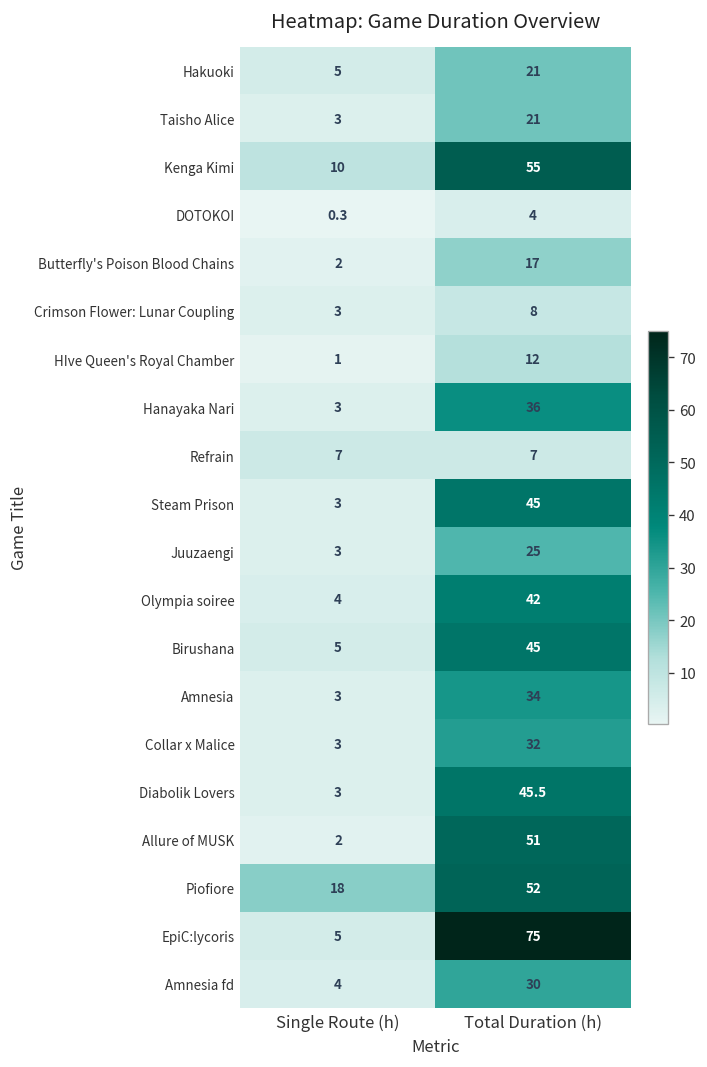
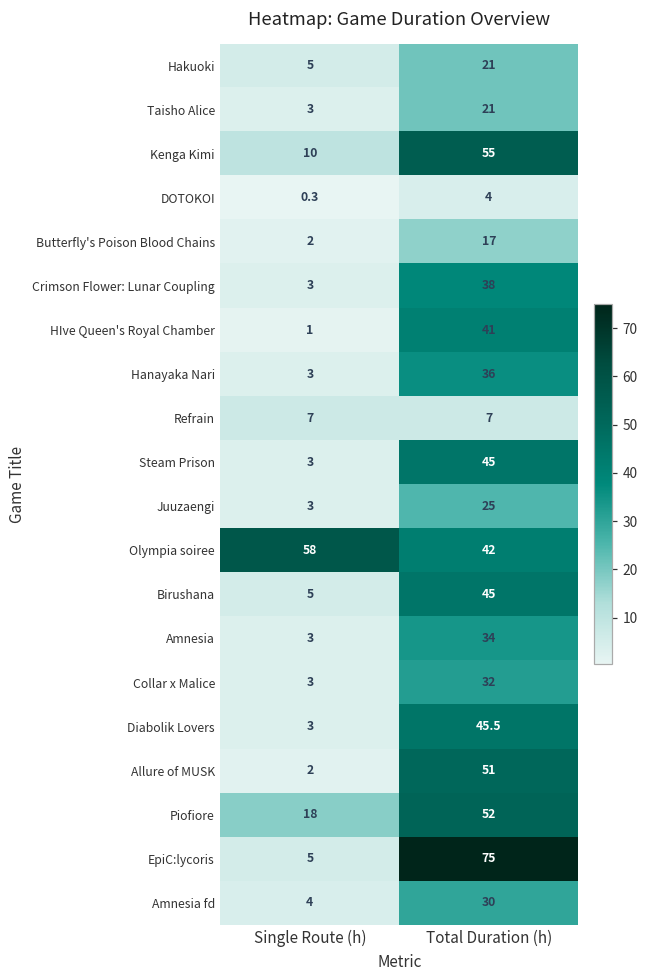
  {
    "Hakuoki": {
      "Single Route (h)": 5,
      "Total Duration (h)": 21
    },
    "Taisho Alice": {
      "Single Route (h)": 3,
      "Total Duration (h)": 21
    },
    "Kenga Kimi": {
      "Single Route (h)": 10,
      "Total Duration (h)": 55
    },
    "DOTOKOI": {
      "Single Route (h)": 0.3,
      "Total Duration (h)": 4
    },
    "Butterfly's Poison Blood Chains": {
      "Single Route (h)": 2,
      "Total Duration (h)": 17
    },
    "Crimson Flower: Lunar Coupling": {
      "Single Route (h)": 3,
-     "Total Duration (h)": 8
+     "Total Duration (h)": 38
    },
    "HIve Queen's Royal Chamber": {
      "Single Route (h)": 1,
-     "Total Duration (h)": 12
+     "Total Duration (h)": 41
    },
    "Hanayaka Nari": {
      "Single Route (h)": 3,
      "Total Duration (h)": 36
    },
    "Refrain": {
      "Single Route (h)": 7,
      "Total Duration (h)": 7
    },
    "Steam Prison": {
      "Single Route (h)": 3,
      "Total Duration (h)": 45
    },
    "Juuzaengi": {
      "Single Route (h)": 3,
      "Total Duration (h)": 25
    },
    "Olympia soiree": {
-     "Single Route (h)": 4,
+     "Single Route (h)": 58,
      "Total Duration (h)": 42
    },
    "Birushana": {
      "Single Route (h)": 5,
      "Total Duration (h)": 45
    },
    "Amnesia": {
      "Single Route (h)": 3,
      "Total Duration (h)": 34
    },
    "Collar x Malice": {
      "Single Route (h)": 3,
      "Total Duration (h)": 32
    },
    "Diabolik Lovers": {
      "Single Route (h)": 3,
      "Total Duration (h)": 45.5
    },
    "Allure of MUSK": {
      "Single Route (h)": 2,
      "Total Duration (h)": 51
    },
    "Piofiore": {
      "Single Route (h)": 18,
      "Total Duration (h)": 52
    },
    "EpiC:lycoris": {
      "Single Route (h)": 5,
      "Total Duration (h)": 75
    },
    "Amnesia fd": {
      "Single Route (h)": 4,
      "Total Duration (h)": 30
    }
  }
